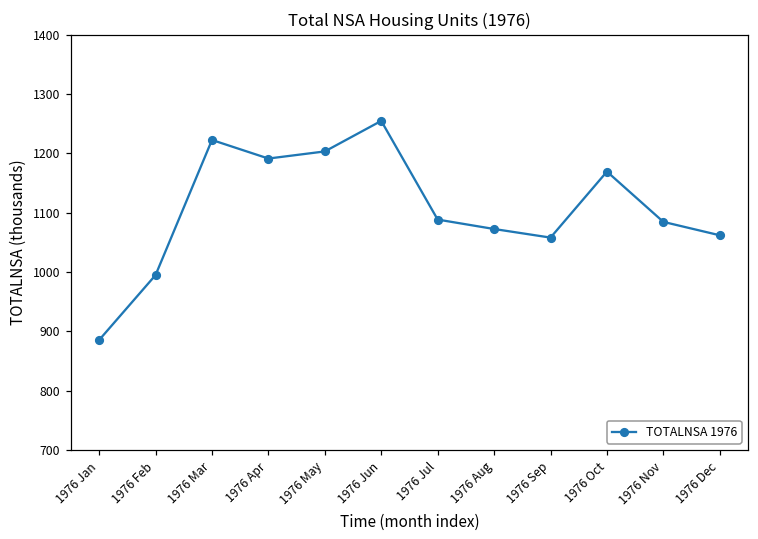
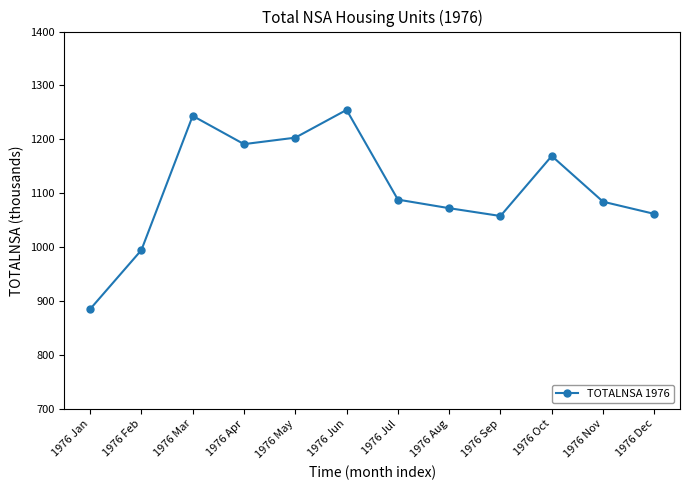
  {
    "1976 Jan": 890,
    "1976 Feb": 990,
-   "1976 Mar": 1220,
+   "1976 Mar": 1240,
    "1976 Apr": 1190,
    "1976 May": 1200,
    "1976 Jun": 1250,
    "1976 Jul": 1090,
    "1976 Aug": 1070,
    "1976 Sep": 1060,
    "1976 Oct": 1170,
    "1976 Nov": 1080,
    "1976 Dec": 1060
  }
